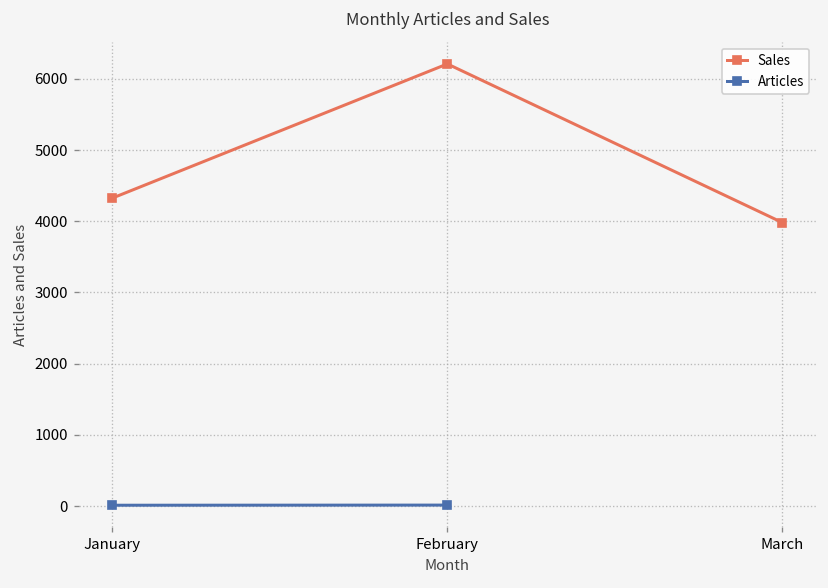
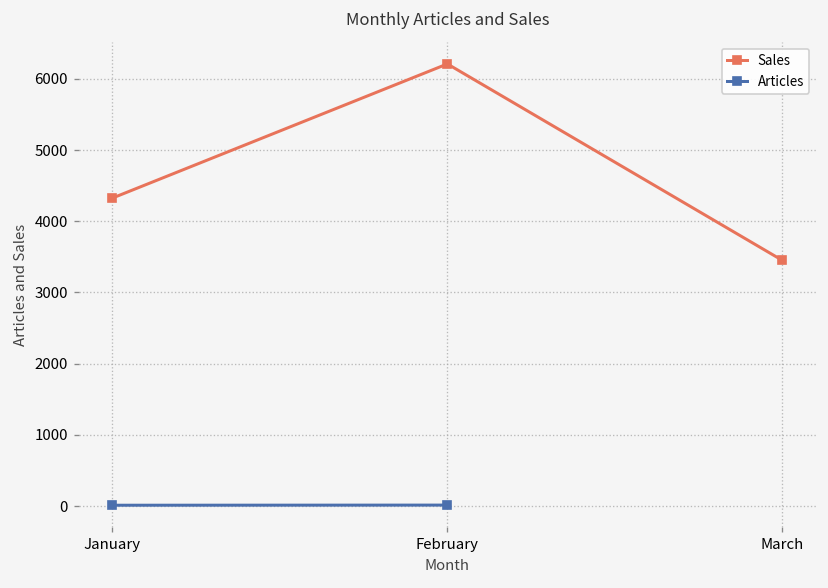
  {
    "Sales": {
      "January": 4300,
      "February": 6200,
-     "March": 4000
+     "March": 3500
    },
    "Articles": {
      "January": 0,
      "February": 0
    }
  }
